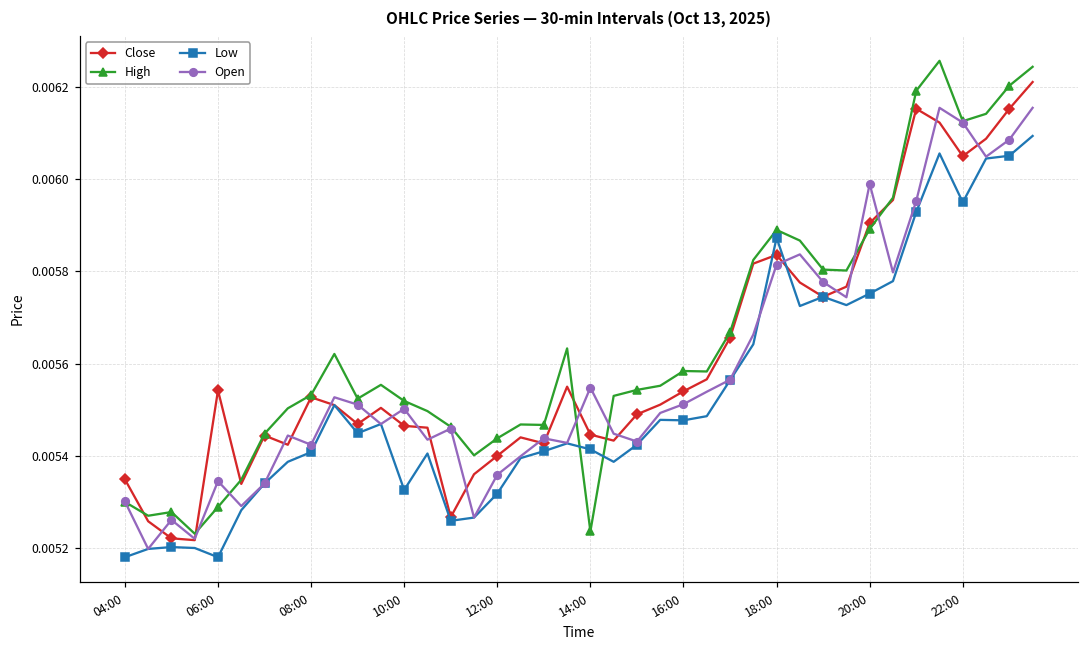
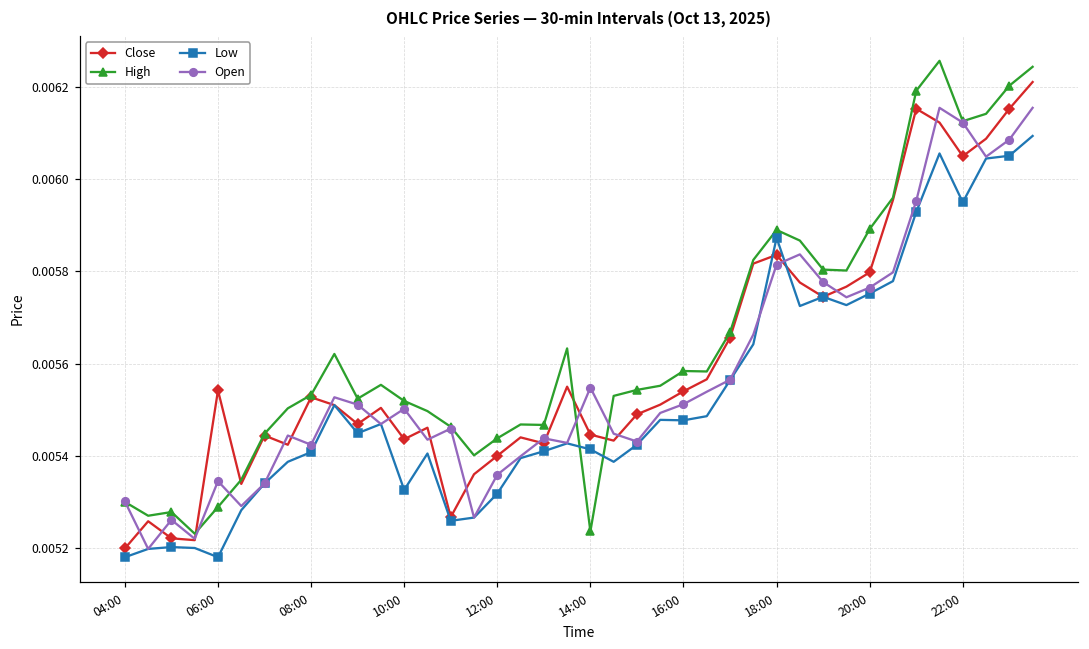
  {
    "Close": {
-     "04:00": 0.00535,
+     "04:00": 0.00520,
      "06:00": 0.00554,
-     "10:00": 0.00547,
+     "10:00": 0.00544,
      "12:00": 0.00540,
      "14:00": 0.00545,
      "16:00": 0.00554,
      "18:00": 0.00584,
-     "20:00": 0.00591,
+     "20:00": 0.00580,
      "22:00": 0.00605
    },
    "High": {
      "06:00": 0.00529,
      "10:00": 0.00552,
      "12:00": 0.00544,
      "14:00": 0.00524,
      "16:00": 0.00558,
      "18:00": 0.00589,
      "20:00": 0.00589
    },
    "Low": {
      "04:00": 0.00518,
      "06:00": 0.00518,
      "08:00": 0.00541,
      "10:00": 0.00533,
      "12:00": 0.00532,
      "14:00": 0.00541,
      "16:00": 0.00548,
      "18:00": 0.00587,
      "20:00": 0.00575,
      "22:00": 0.00595
    },
    "Open": {
      "06:00": 0.00535,
      "08:00": 0.00542,
      "10:00": 0.00550,
      "12:00": 0.00536,
      "14:00": 0.00555,
      "16:00": 0.00551,
      "18:00": 0.00582,
-     "20:00": 0.00599
+     "20:00": 0.00577
    }
  }
